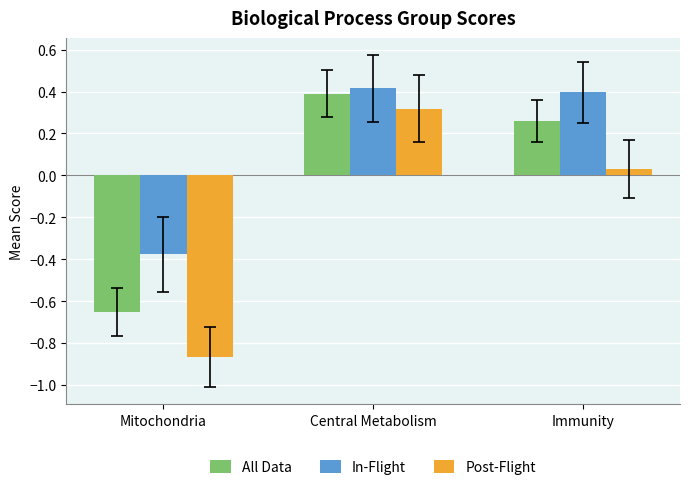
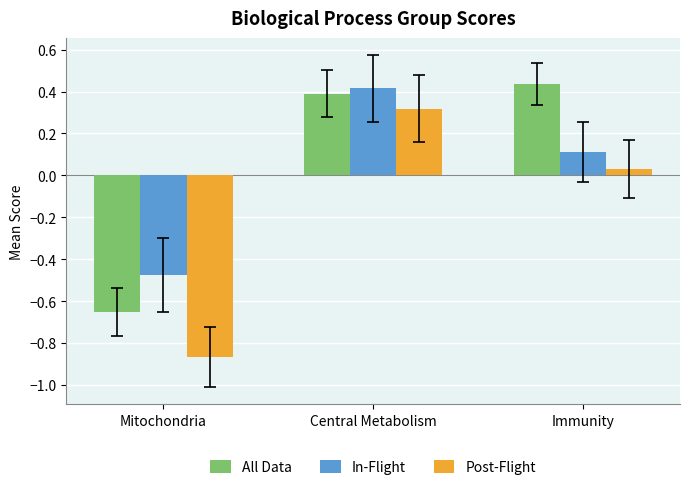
  {
    "All Data": {
      "Mitochondria": -0.65,
      "Central Metabolism": 0.39,
-     "Immunity": 0.26
+     "Immunity": 0.44
    },
    "In-Flight": {
-     "Mitochondria": -0.38,
+     "Mitochondria": -0.48,
      "Central Metabolism": 0.42,
-     "Immunity": 0.40
+     "Immunity": 0.11
    },
    "Post-Flight": {
      "Mitochondria": -0.87,
      "Central Metabolism": 0.32,
      "Immunity": 0.03
    }
  }
